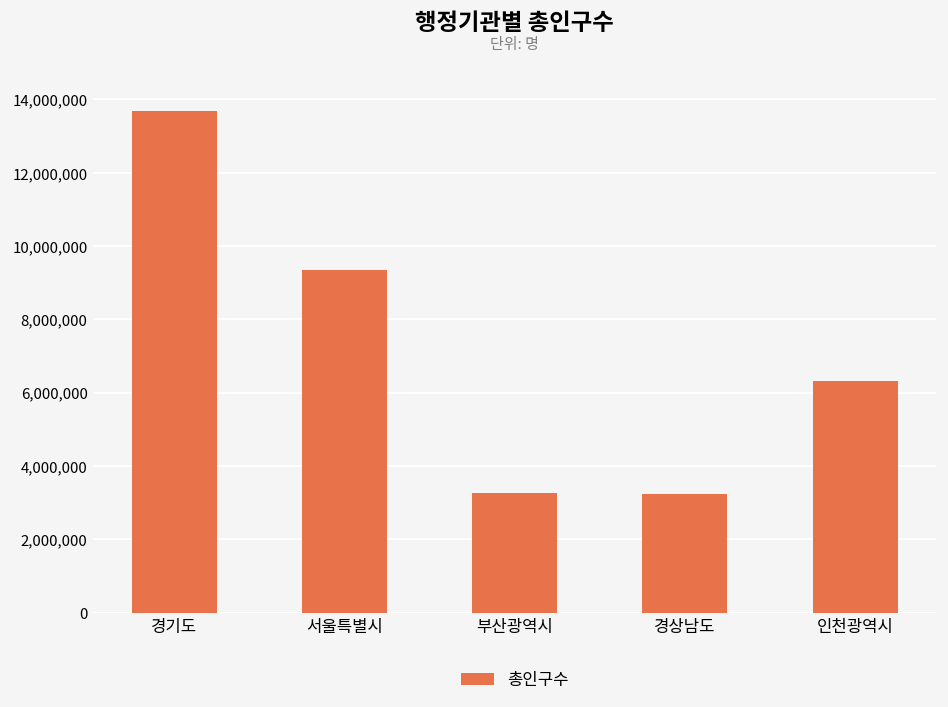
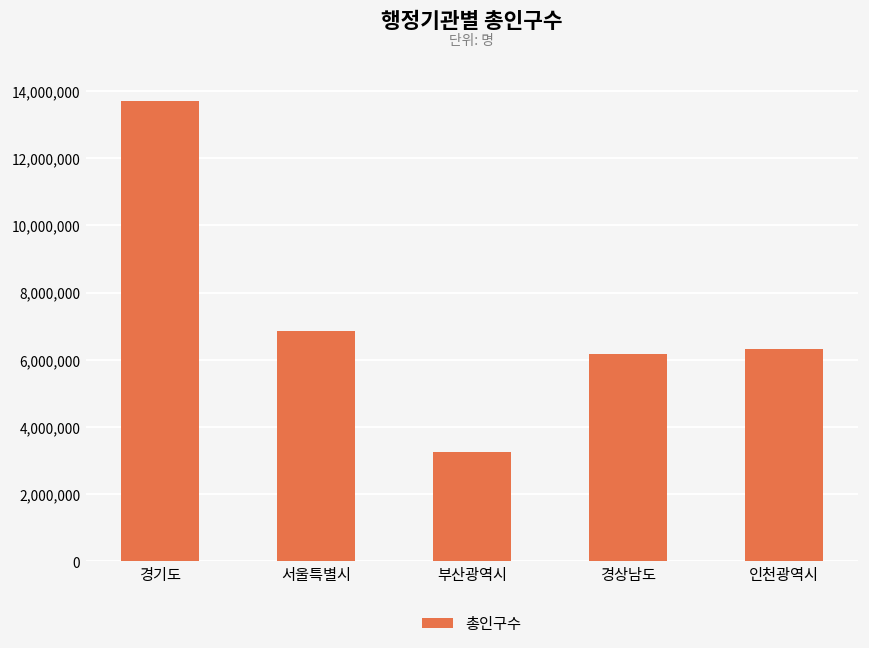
  {
    "경기도": "13,700,000",
-   "서울특별시": "9,300,000",
+   "서울특별시": "6,900,000",
    "부산광역시": "3,300,000",
-   "경상남도": "3,200,000",
+   "경상남도": "6,200,000",
    "인천광역시": "6,300,000"
  }
